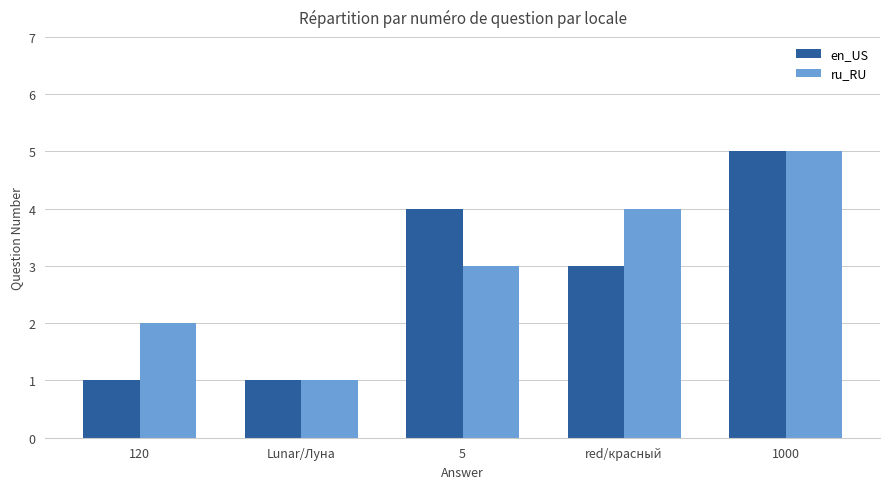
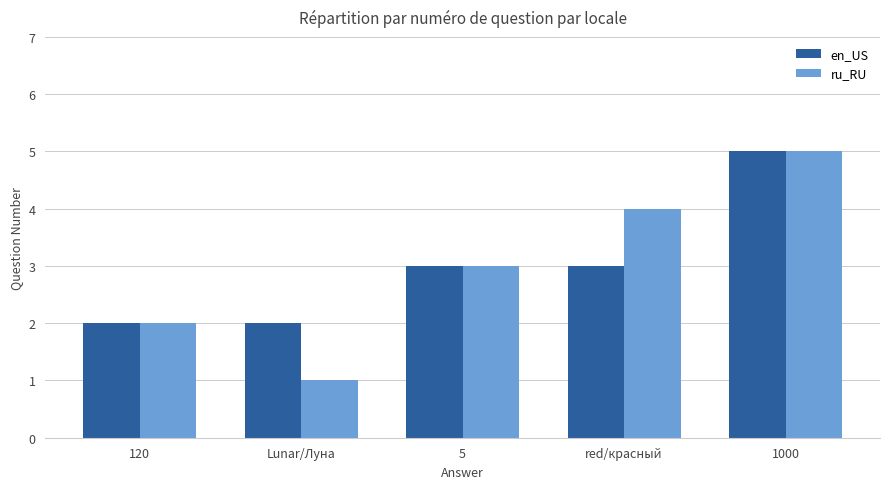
  {
    "en_US": {
-     "120": 1,
-     "Lunar/Луна": 1,
-     "5": 4,
+     "120": 2,
+     "Lunar/Луна": 2,
+     "5": 3,
      "red/красный": 3,
      "1000": 5
    },
    "ru_RU": {
      "120": 2,
      "Lunar/Луна": 1,
      "5": 3,
      "red/красный": 4,
      "1000": 5
    }
  }
